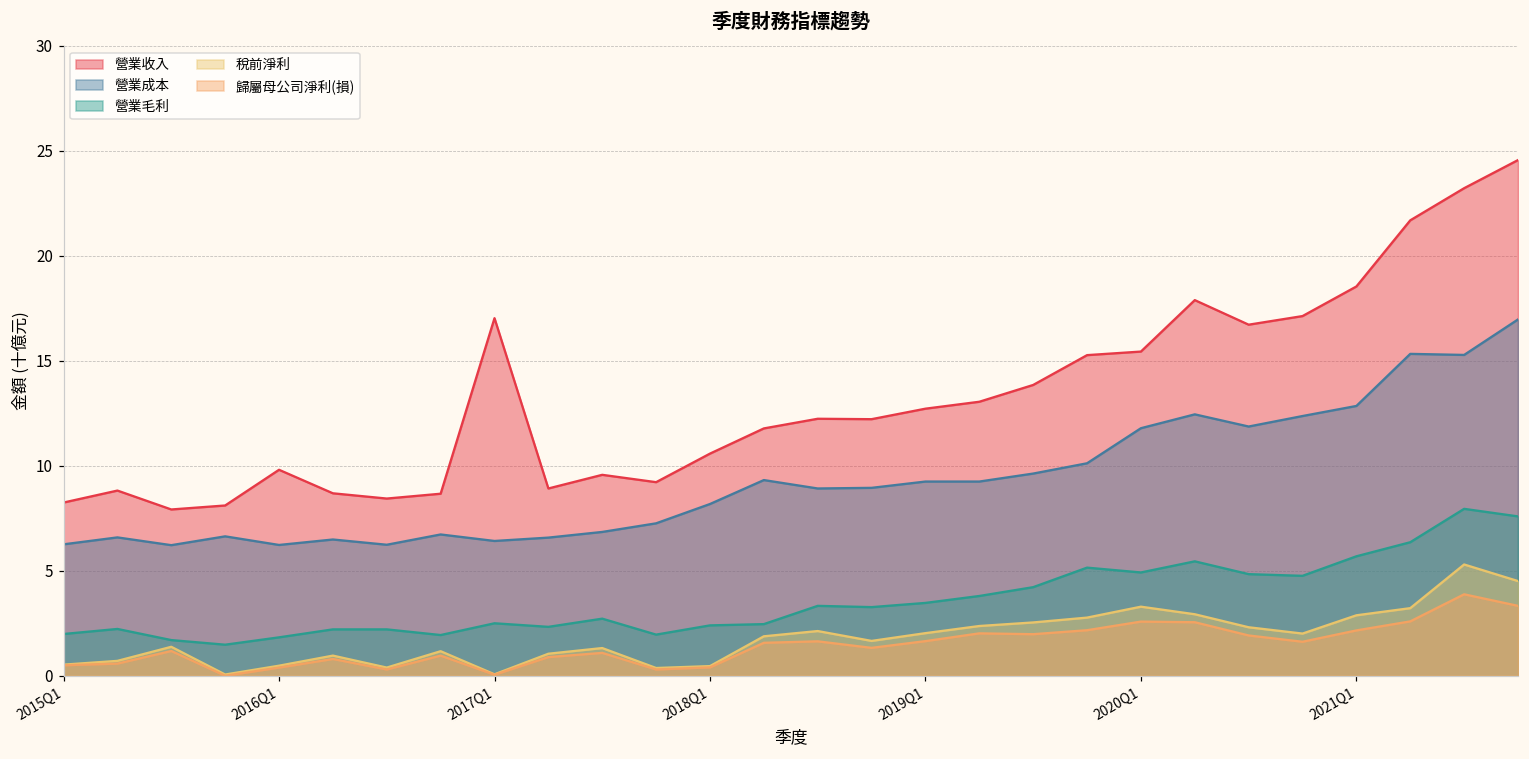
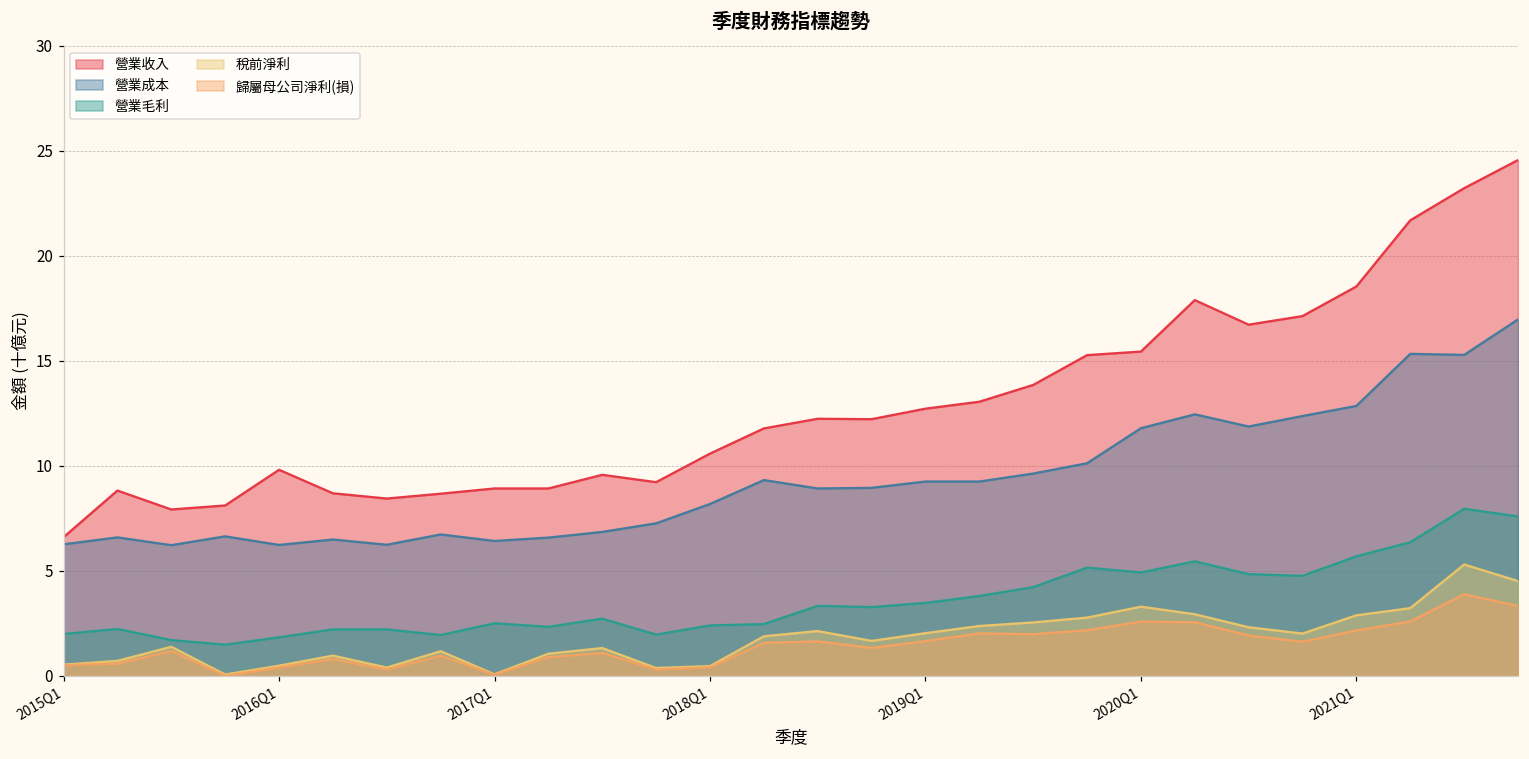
  {
    "營業收入": {
-     "2015Q1": 8.3,
+     "2015Q1": 6.6,
      "2016Q1": 9.8,
-     "2017Q1": 17.0,
+     "2017Q1": 8.9,
      "2018Q1": 10.6,
      "2019Q1": 12.7,
      "2020Q1": 15.4,
      "2021Q1": 18.5
    }
  }
